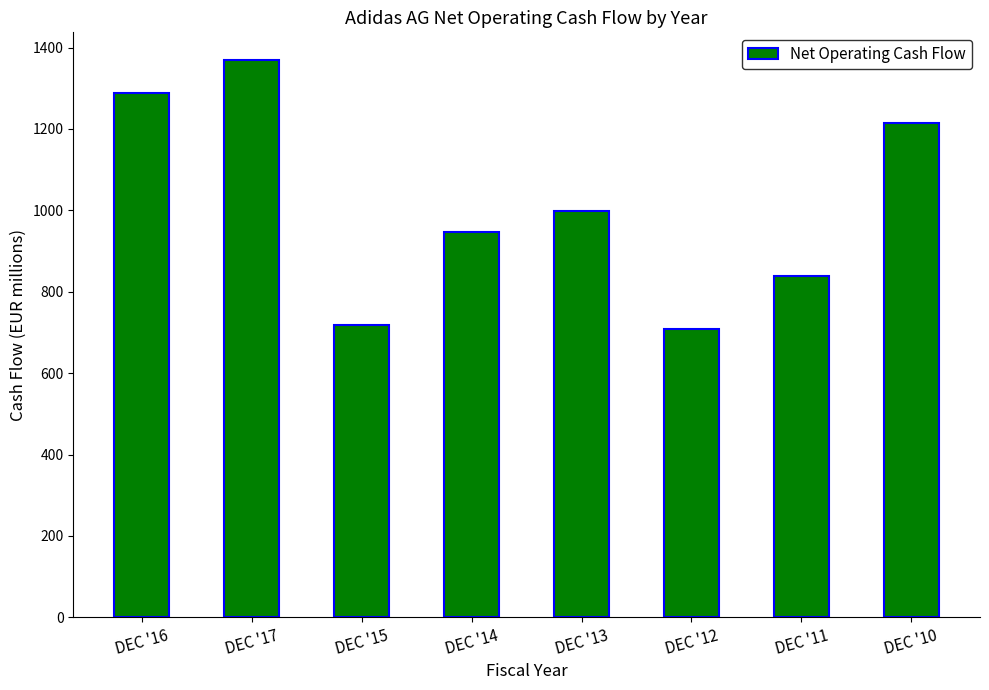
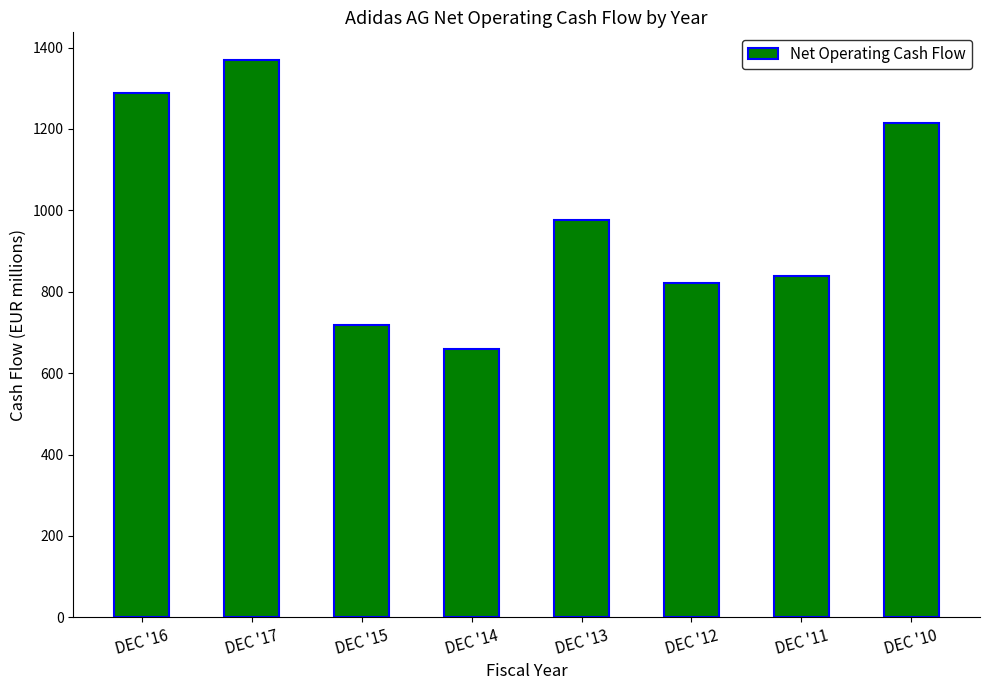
  {
    "DEC '16": 1290,
    "DEC '17": 1370,
    "DEC '15": 720,
-   "DEC '14": 950,
-   "DEC '13": 1000,
-   "DEC '12": 710,
+   "DEC '14": 660,
+   "DEC '13": 980,
+   "DEC '12": 820,
    "DEC '11": 840,
    "DEC '10": 1210
  }
